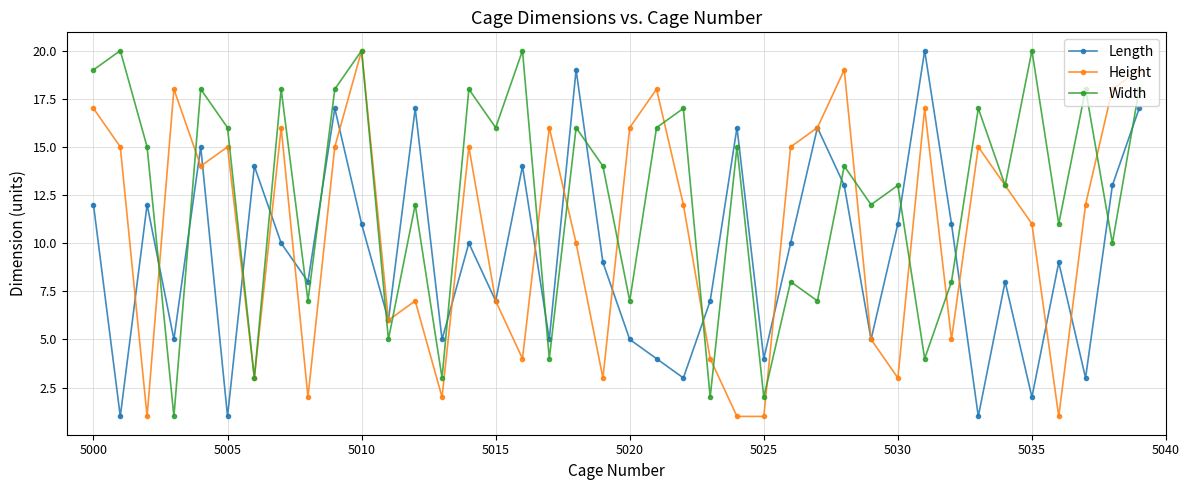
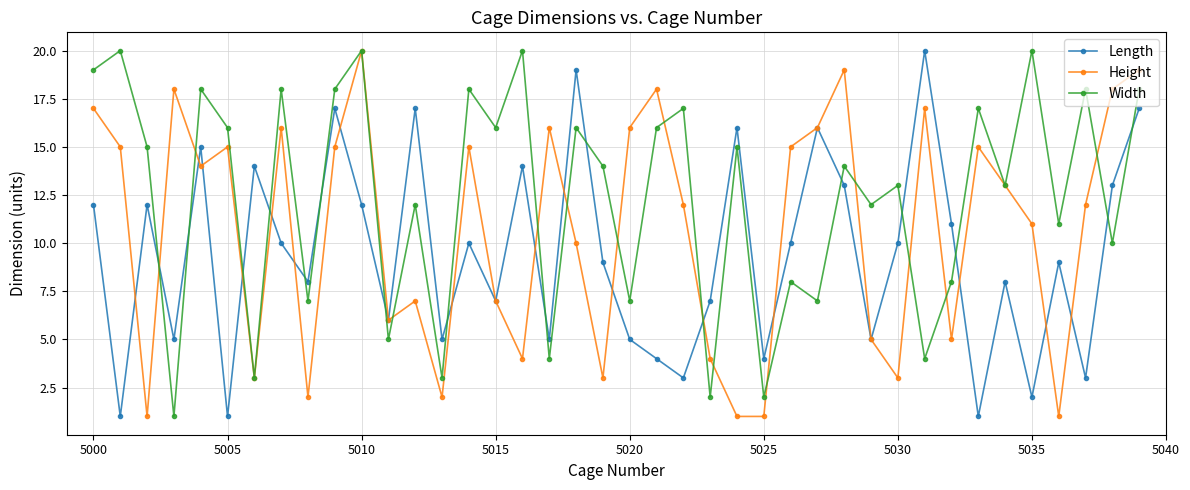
  {
    "Length": {
      "5000": 12,
      "5005": 1,
-     "5010": 11,
+     "5010": 12,
      "5020": 5,
      "5025": 4,
-     "5030": 11,
+     "5030": 10,
      "5035": 2
    },
    "Height": {
      "5000": 17,
      "5005": 15,
      "5020": 16,
      "5025": 1,
      "5030": 3,
      "5035": 11
    },
    "Width": {
      "5000": 19,
      "5005": 16,
      "5015": 16,
      "5020": 7,
      "5025": 2,
      "5030": 13,
      "5035": 20
    }
  }
